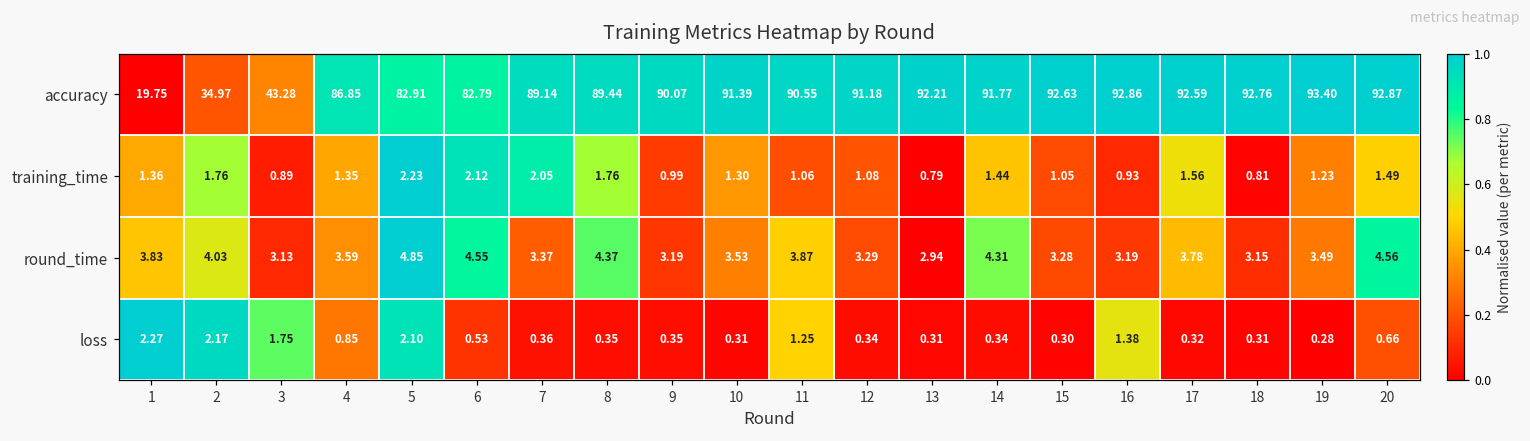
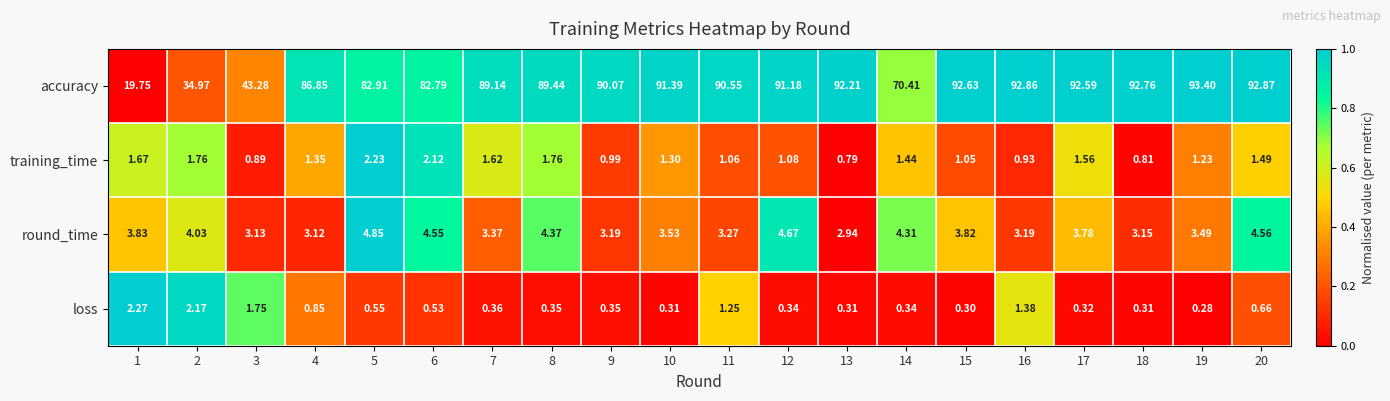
  {
    "accuracy": {
      "1": 19.75,
      "2": 34.97,
      "3": 43.28,
      "4": 86.85,
      "5": 82.91,
      "6": 82.79,
      "7": 89.14,
      "8": 89.44,
      "9": 90.07,
      "10": 91.39,
      "11": 90.55,
      "12": 91.18,
      "13": 92.21,
-     "14": 91.77,
+     "14": 70.41,
      "15": 92.63,
      "16": 92.86,
      "17": 92.59,
      "18": 92.76,
      "19": 93.40,
      "20": 92.87
    },
    "training_time": {
-     "1": 1.36,
+     "1": 1.67,
      "2": 1.76,
      "3": 0.89,
      "4": 1.35,
      "5": 2.23,
      "6": 2.12,
-     "7": 2.05,
+     "7": 1.62,
      "8": 1.76,
      "9": 0.99,
      "10": 1.30,
      "11": 1.06,
      "12": 1.08,
      "13": 0.79,
      "14": 1.44,
      "15": 1.05,
      "16": 0.93,
      "17": 1.56,
      "18": 0.81,
      "19": 1.23,
      "20": 1.49
    },
    "round_time": {
      "1": 3.83,
      "2": 4.03,
      "3": 3.13,
-     "4": 3.59,
+     "4": 3.12,
      "5": 4.85,
      "6": 4.55,
      "7": 3.37,
      "8": 4.37,
      "9": 3.19,
      "10": 3.53,
-     "11": 3.87,
-     "12": 3.29,
+     "11": 3.27,
+     "12": 4.67,
      "13": 2.94,
      "14": 4.31,
-     "15": 3.28,
+     "15": 3.82,
      "16": 3.19,
      "17": 3.78,
      "18": 3.15,
      "19": 3.49,
      "20": 4.56
    },
    "loss": {
      "1": 2.27,
      "2": 2.17,
      "3": 1.75,
      "4": 0.85,
-     "5": 2.10,
+     "5": 0.55,
      "6": 0.53,
      "7": 0.36,
      "8": 0.35,
      "9": 0.35,
      "10": 0.31,
      "11": 1.25,
      "12": 0.34,
      "13": 0.31,
      "14": 0.34,
      "15": 0.30,
      "16": 1.38,
      "17": 0.32,
      "18": 0.31,
      "19": 0.28,
      "20": 0.66
    }
  }
